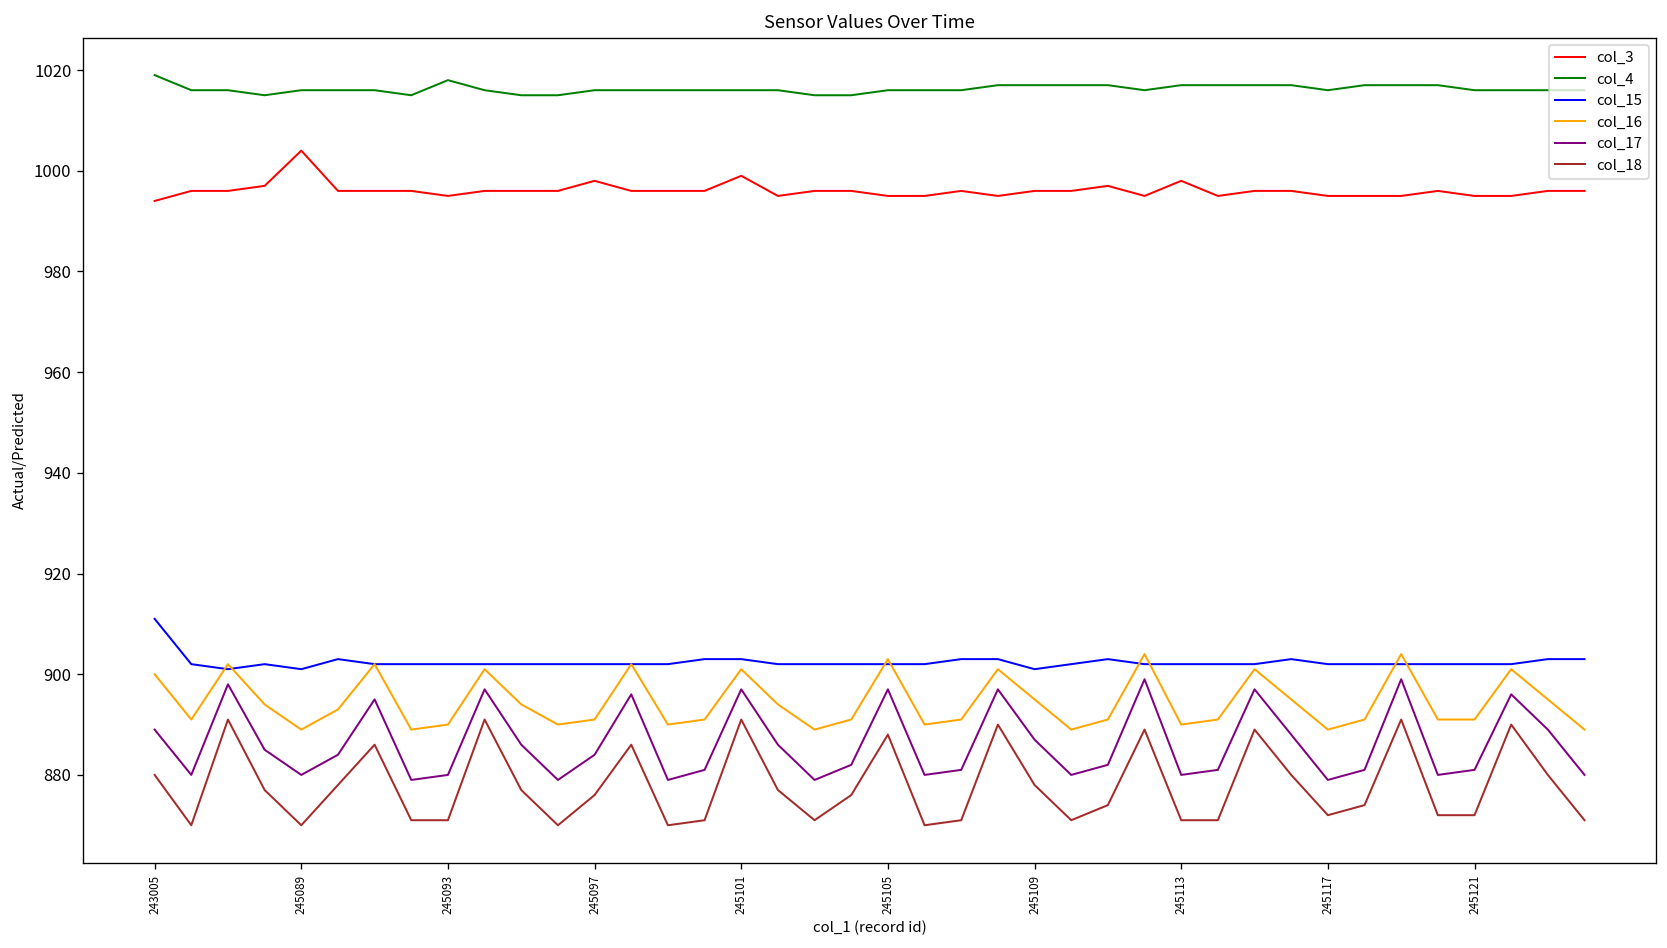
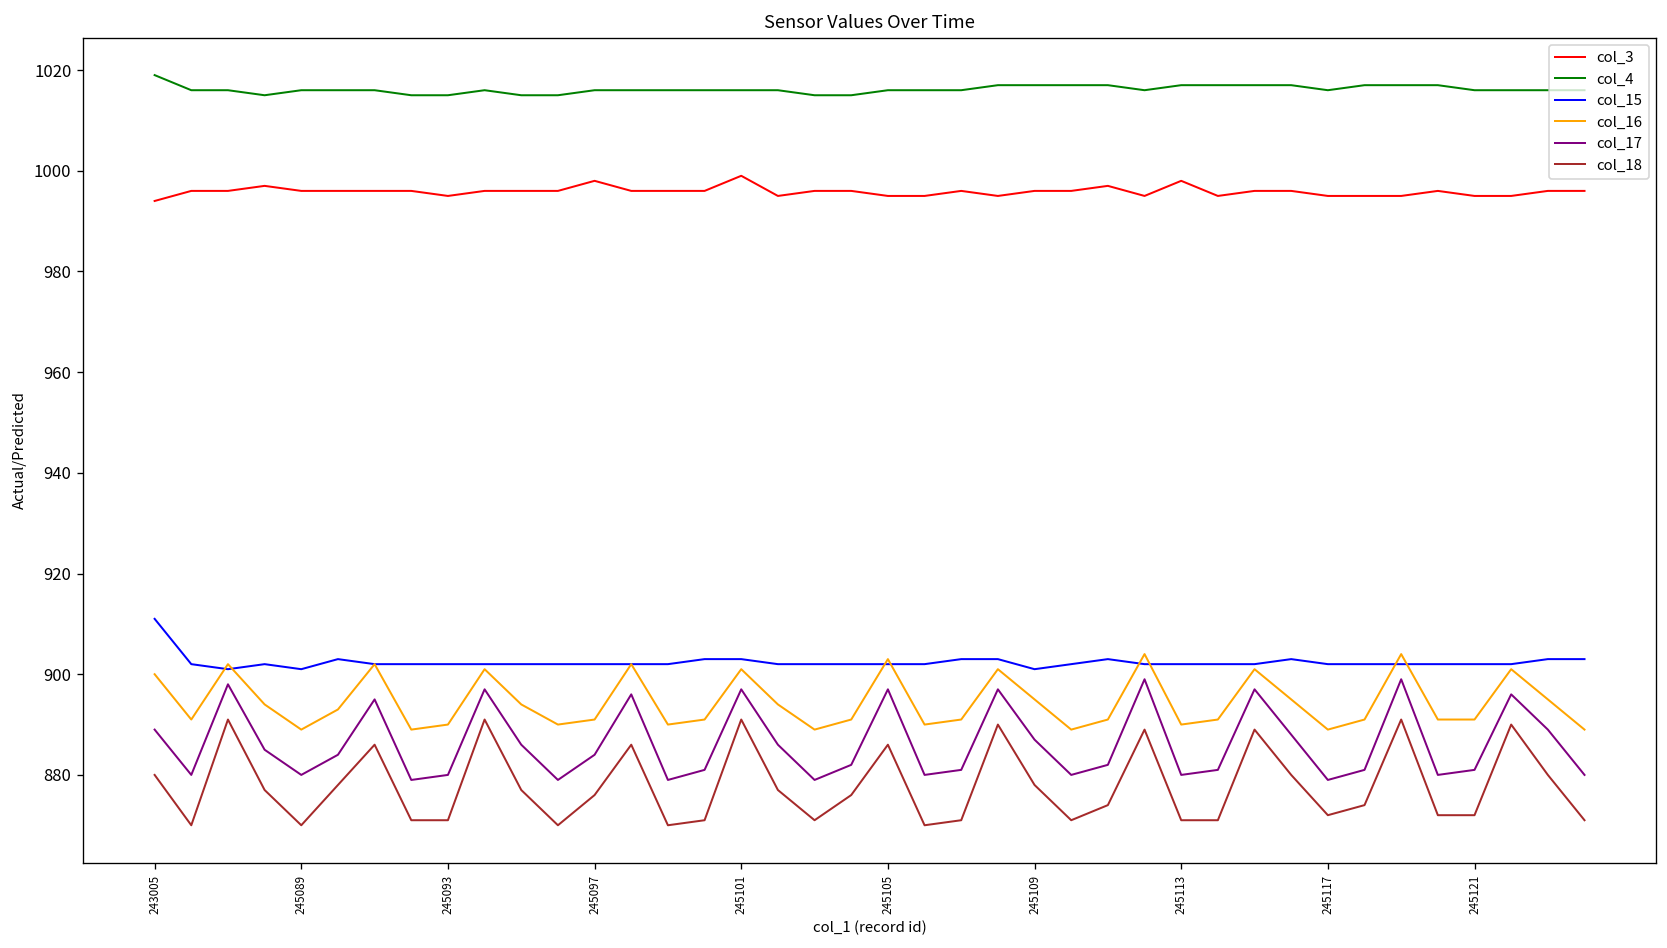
  {
    "col_3": {
      "243005": 994,
-     "245089": 1004,
+     "245089": 996,
      "245093": 995,
      "245097": 998,
      "245101": 999,
      "245105": 995,
      "245109": 996,
      "245113": 998,
      "245117": 995,
      "245121": 995
    },
    "col_4": {
      "243005": 1019,
      "245089": 1016,
-     "245093": 1018,
+     "245093": 1015,
      "245097": 1016,
      "245101": 1016,
      "245105": 1016,
      "245109": 1017,
      "245113": 1017,
      "245117": 1016,
      "245121": 1016
    },
    "col_15": {
      "243005": 911,
      "245089": 901,
      "245093": 902,
      "245097": 902,
      "245101": 903,
      "245105": 902,
      "245109": 901,
      "245113": 902,
      "245117": 902,
      "245121": 902
    },
    "col_16": {
      "243005": 900,
      "245089": 889,
      "245093": 890,
      "245097": 891,
      "245101": 901,
      "245105": 903,
      "245109": 895,
      "245113": 890,
      "245117": 889,
      "245121": 891
    },
    "col_17": {
      "243005": 889,
      "245089": 880,
      "245093": 880,
      "245097": 884,
      "245101": 897,
      "245105": 897,
      "245109": 887,
      "245113": 880,
      "245117": 879,
      "245121": 881
    },
    "col_18": {
      "243005": 880,
      "245089": 870,
      "245093": 871,
      "245097": 876,
      "245101": 891,
-     "245105": 888,
+     "245105": 886,
      "245109": 878,
      "245113": 871,
      "245117": 872,
      "245121": 872
    }
  }
